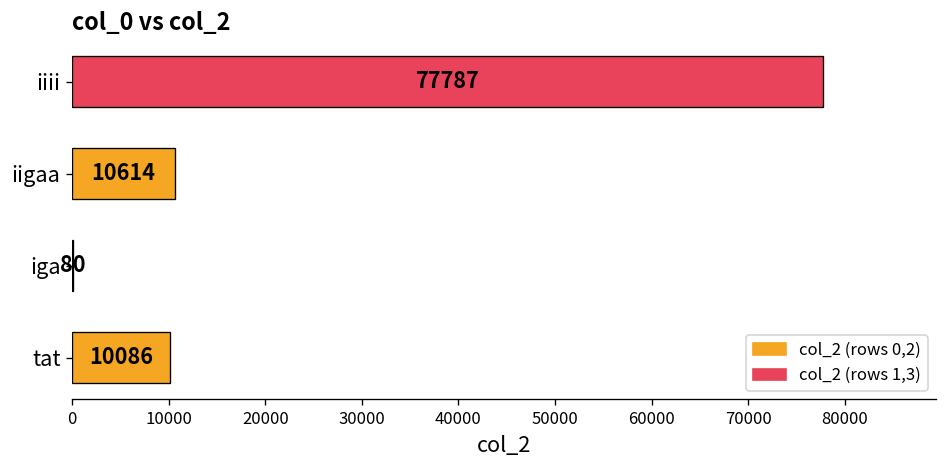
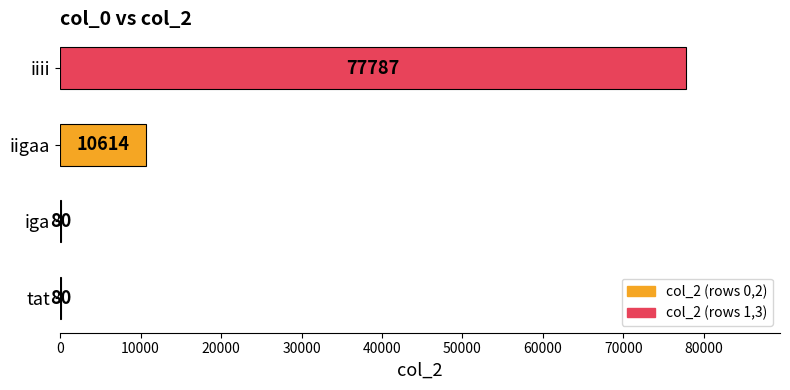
  {
    "iiii": 77787,
    "iigaa": 10614,
    "iga": 80,
-   "tat": 10086
+   "tat": 80
  }
